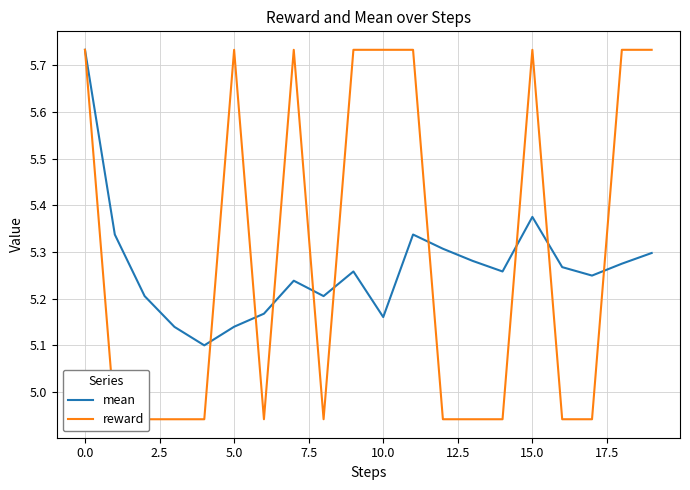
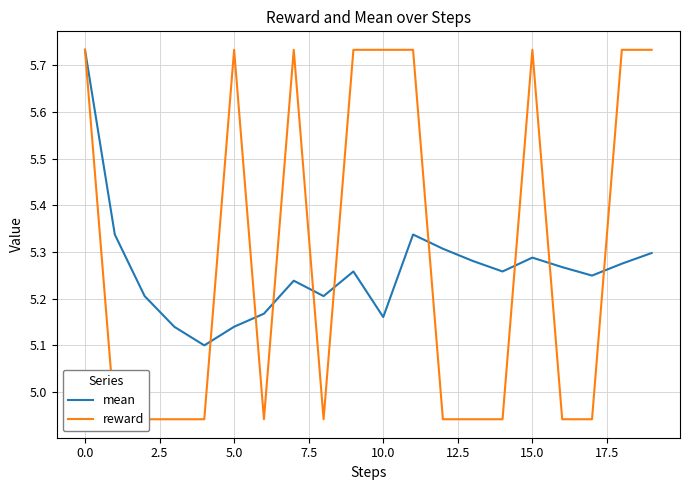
  {
    "mean": {
      "5.0": 5.14,
      "10.0": 5.16,
-     "15.0": 5.38
+     "15.0": 5.29
    },
    "reward": {
      "5.0": 5.73,
      "10.0": 5.73,
      "15.0": 5.73
    }
  }
